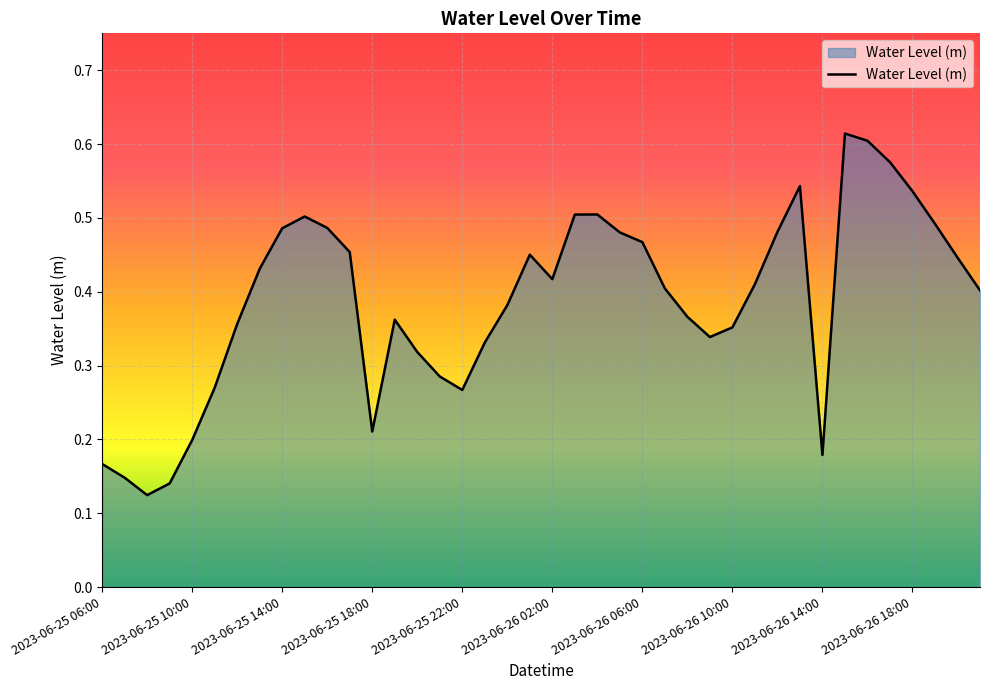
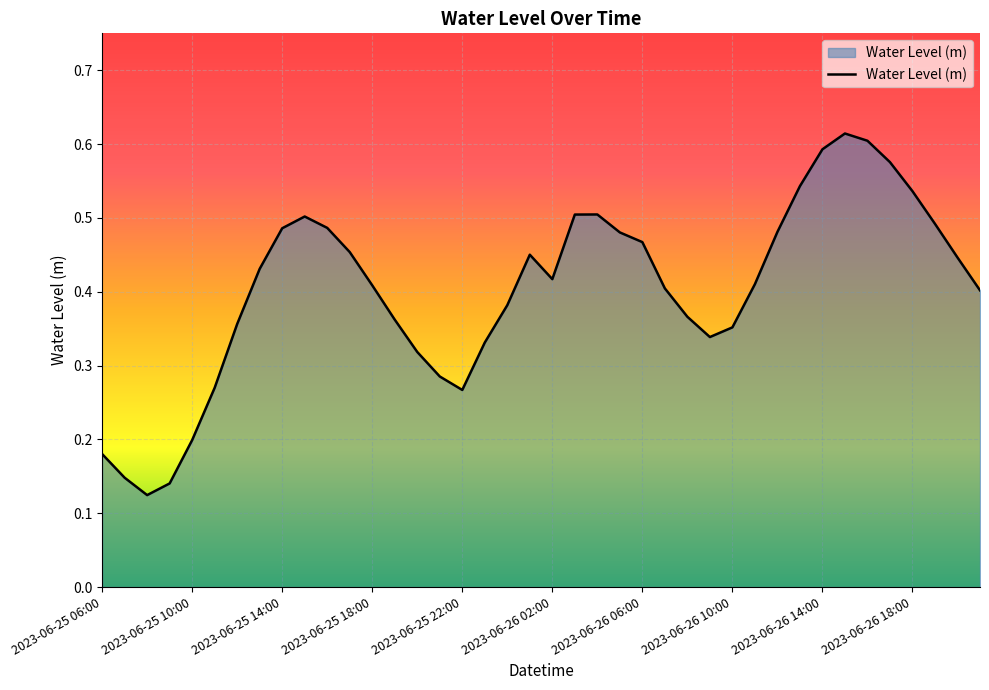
  {
-   "2023-06-25 06:00": 0.17,
+   "2023-06-25 06:00": 0.18,
    "2023-06-25 10:00": 0.20,
    "2023-06-25 14:00": 0.49,
-   "2023-06-25 18:00": 0.21,
+   "2023-06-25 18:00": 0.41,
    "2023-06-25 22:00": 0.27,
    "2023-06-26 02:00": 0.42,
    "2023-06-26 06:00": 0.47,
    "2023-06-26 10:00": 0.35,
-   "2023-06-26 14:00": 0.18,
+   "2023-06-26 14:00": 0.59,
    "2023-06-26 18:00": 0.54
  }
